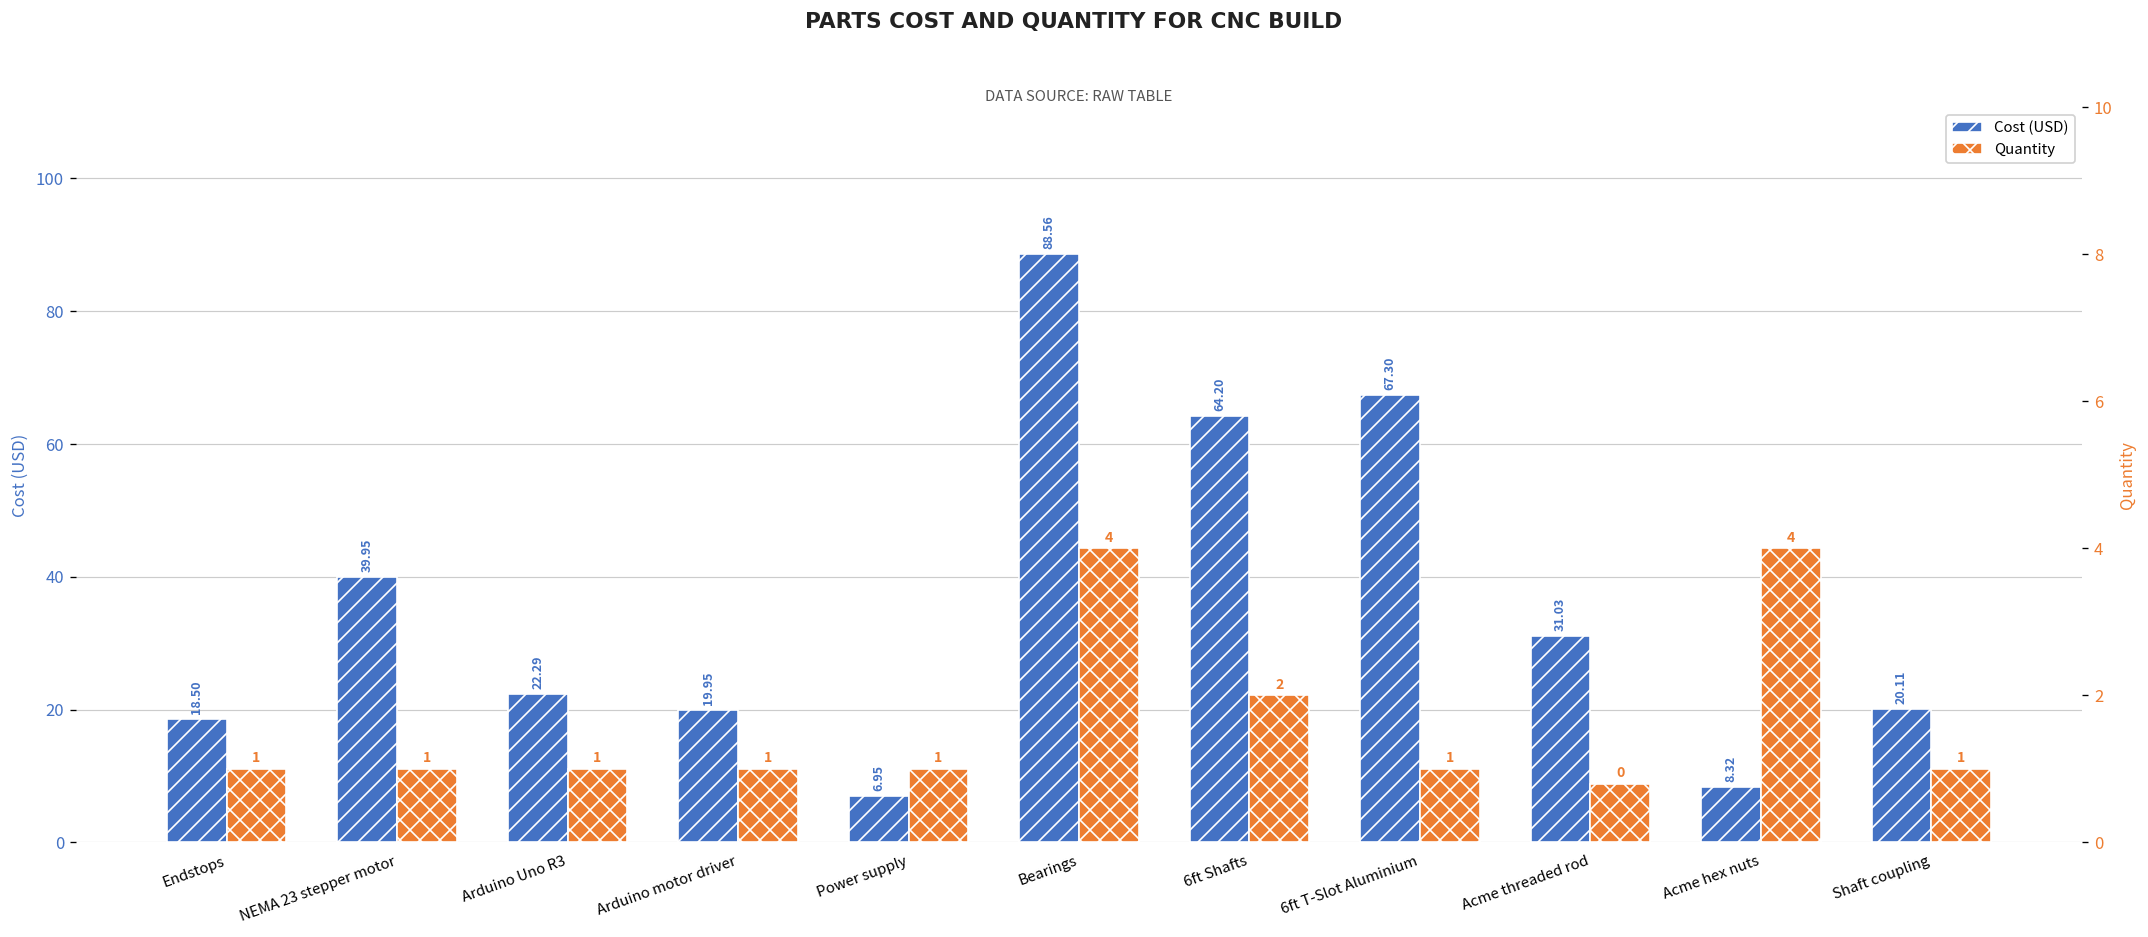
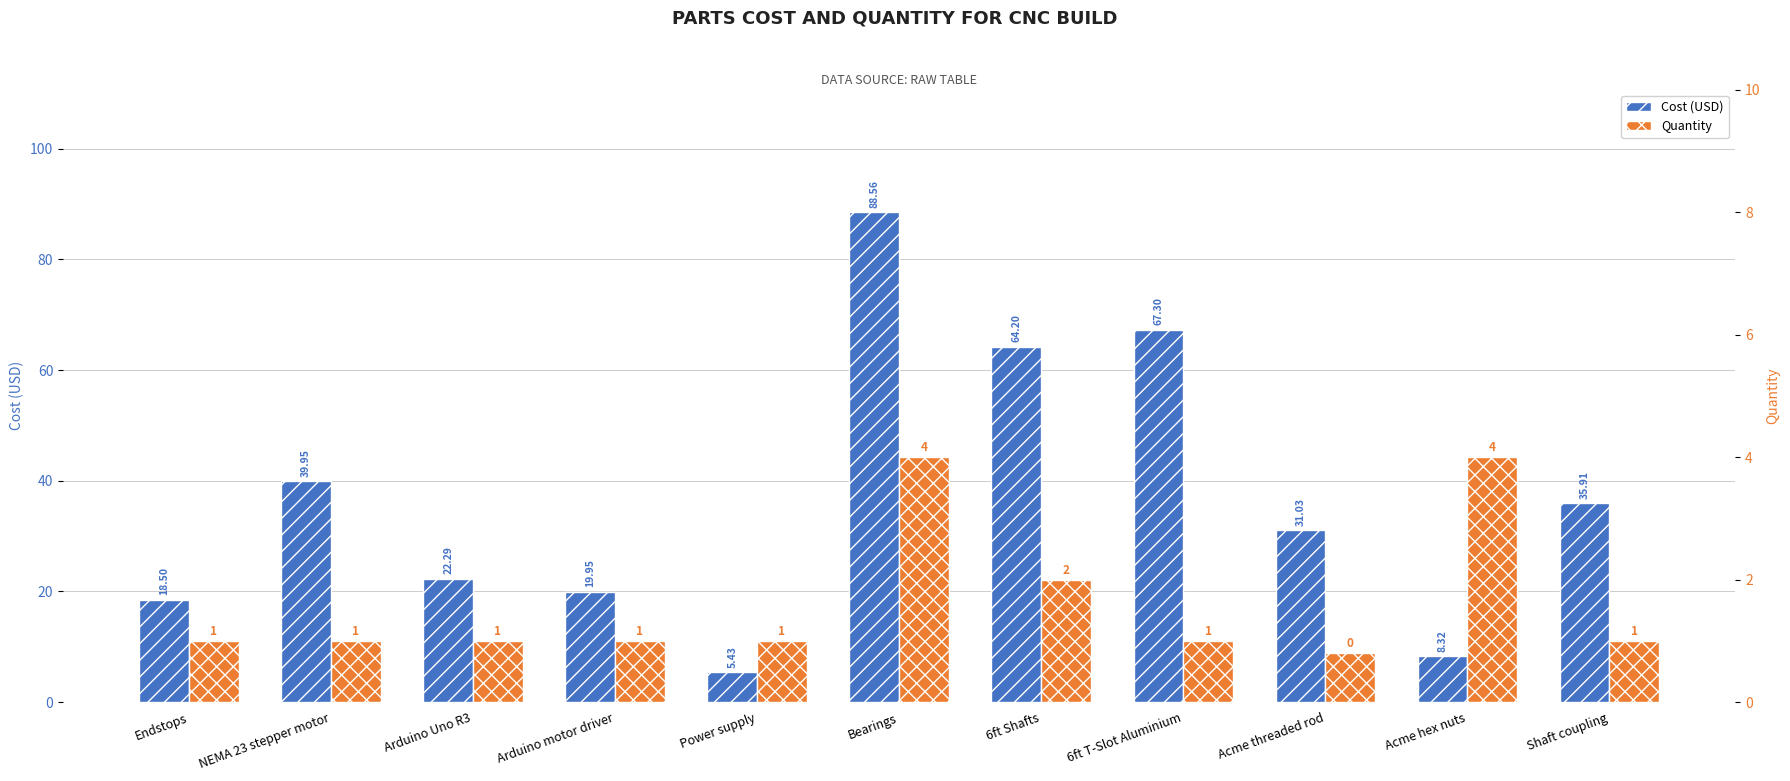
  {
    "Cost (USD)": {
      "Endstops": 18.50,
      "NEMA 23 stepper motor": 39.95,
      "Arduino Uno R3": 22.29,
      "Arduino motor driver": 19.95,
-     "Power supply": 6.95,
+     "Power supply": 5.43,
      "Bearings": 88.56,
      "6ft Shafts": 64.20,
      "6ft T-Slot Aluminium": 67.30,
      "Acme threaded rod": 31.03,
      "Acme hex nuts": 8.32,
-     "Shaft coupling": 20.11
+     "Shaft coupling": 35.91
    },
    "Quantity": {
      "Endstops": 1,
      "NEMA 23 stepper motor": 1,
      "Arduino Uno R3": 1,
      "Arduino motor driver": 1,
      "Power supply": 1,
      "Bearings": 4,
      "6ft Shafts": 2,
      "6ft T-Slot Aluminium": 1,
      "Acme hex nuts": 4,
      "Shaft coupling": 1
    }
  }
